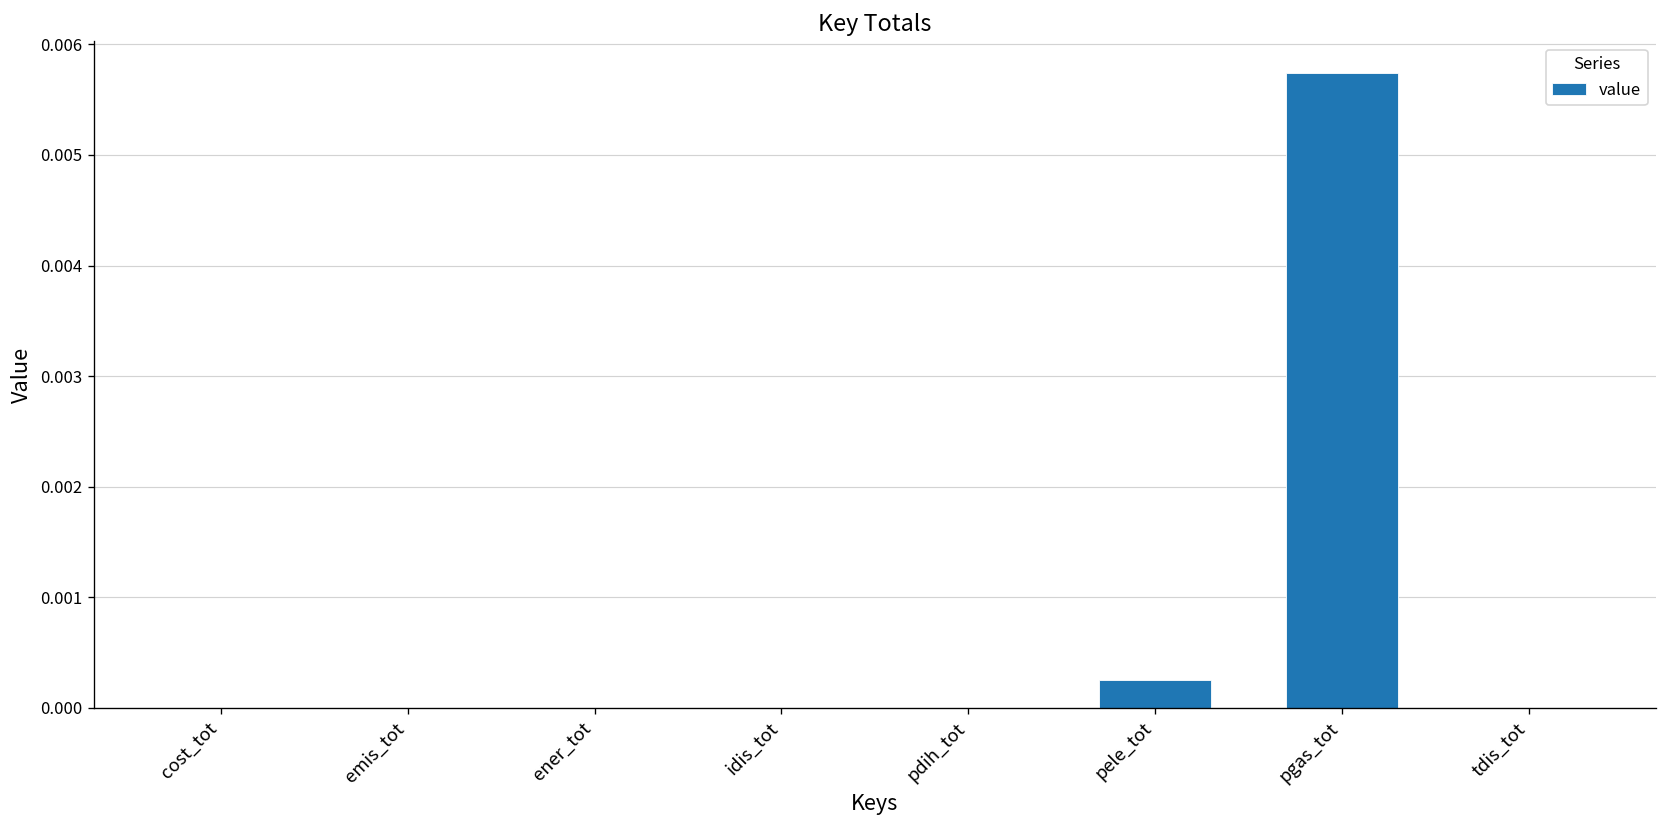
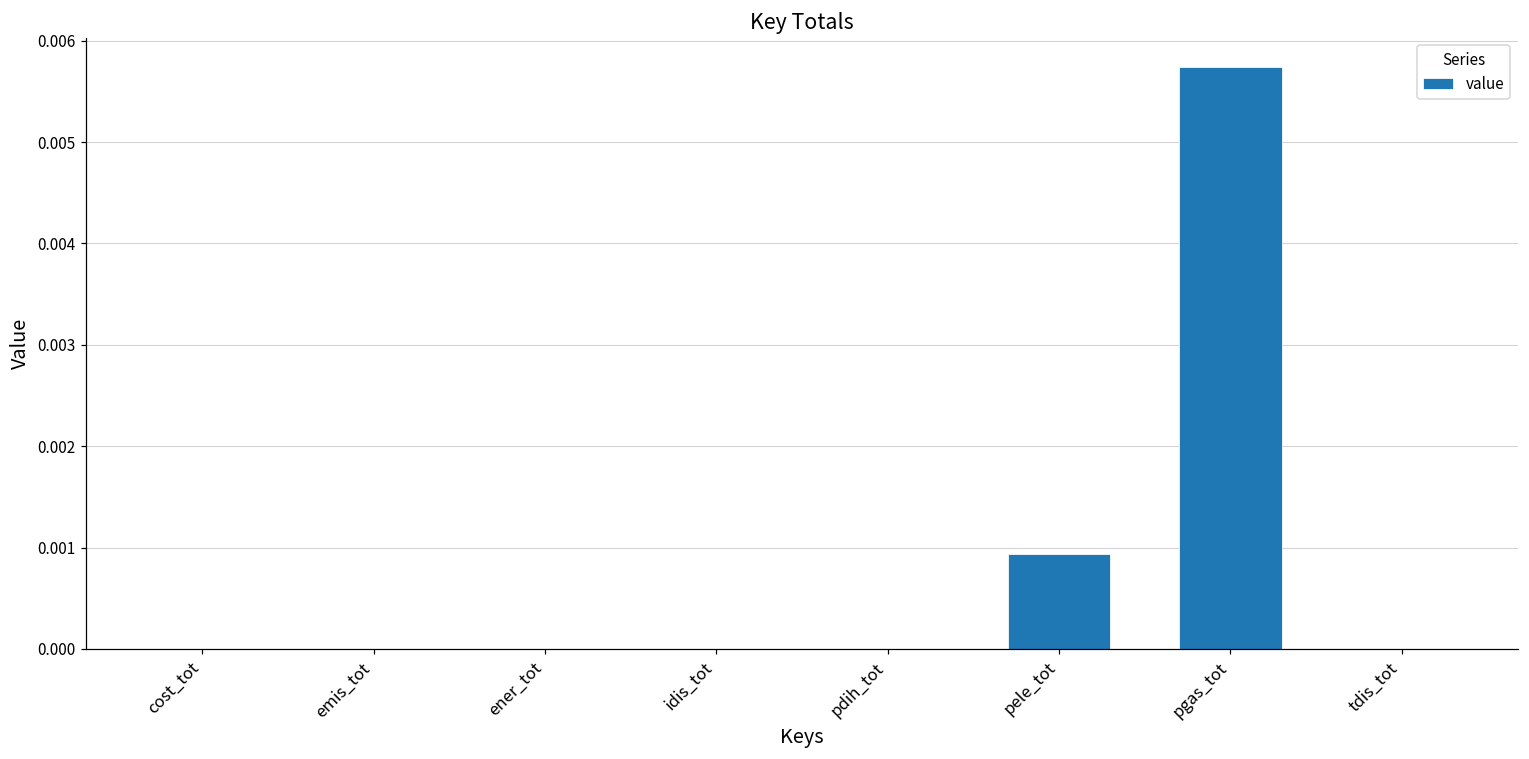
  {
    "cost_tot": 0.0000,
    "emis_tot": 0.0000,
    "ener_tot": 0.0000,
    "idis_tot": 0.0000,
    "pdih_tot": 0.0000,
-   "pele_tot": 0.0003,
+   "pele_tot": 0.0009,
    "pgas_tot": 0.0057,
    "tdis_tot": 0.0000
  }
